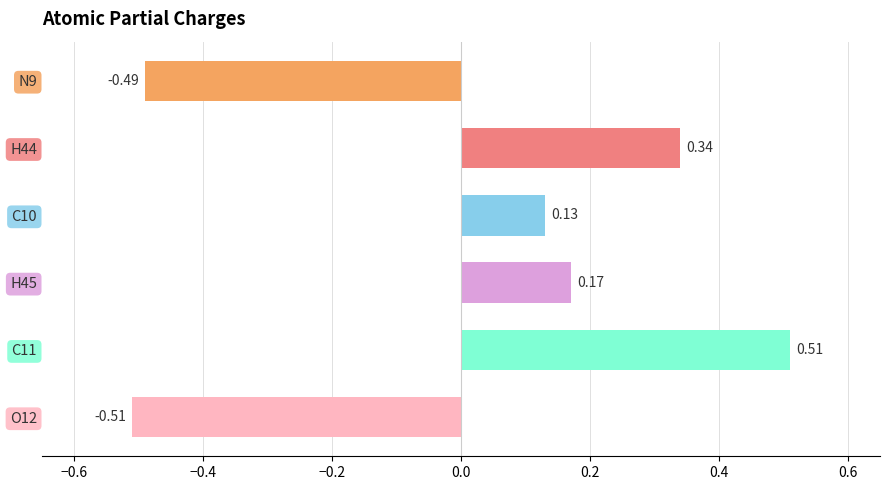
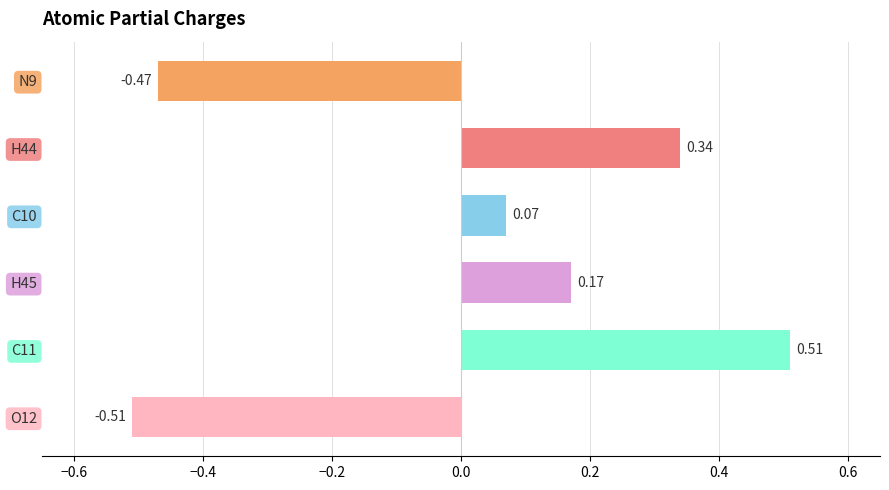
  {
-   "N9": -0.49,
+   "N9": -0.47,
    "H44": 0.34,
-   "C10": 0.13,
+   "C10": 0.07,
    "H45": 0.17,
    "C11": 0.51,
    "O12": -0.51
  }
